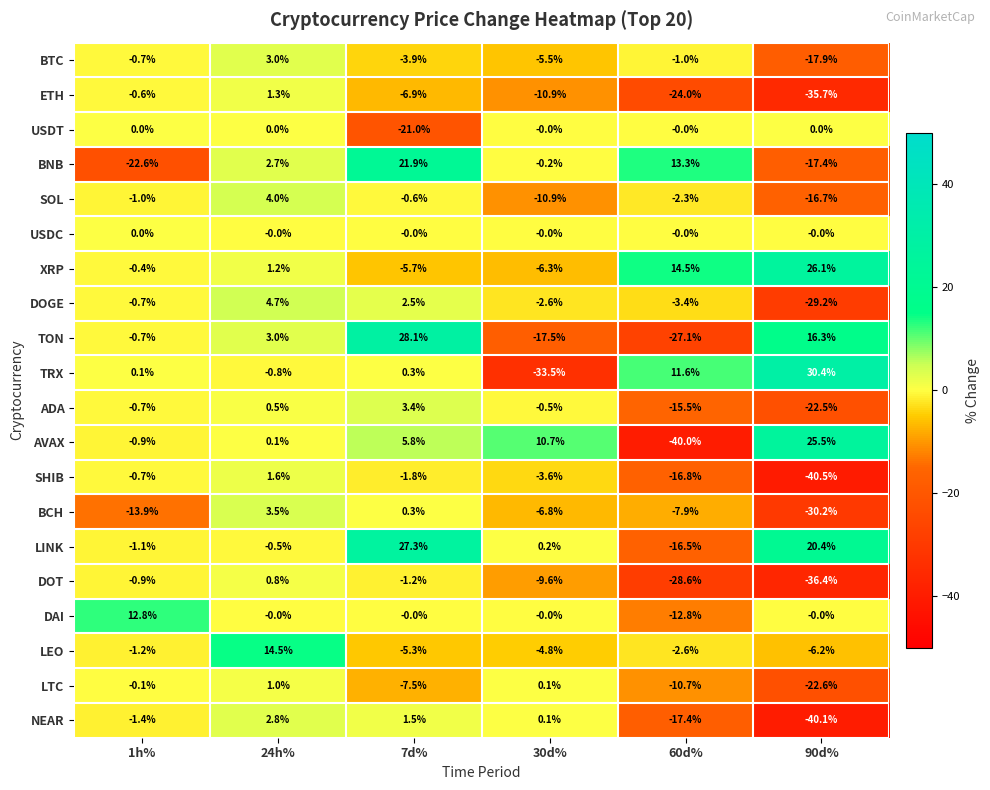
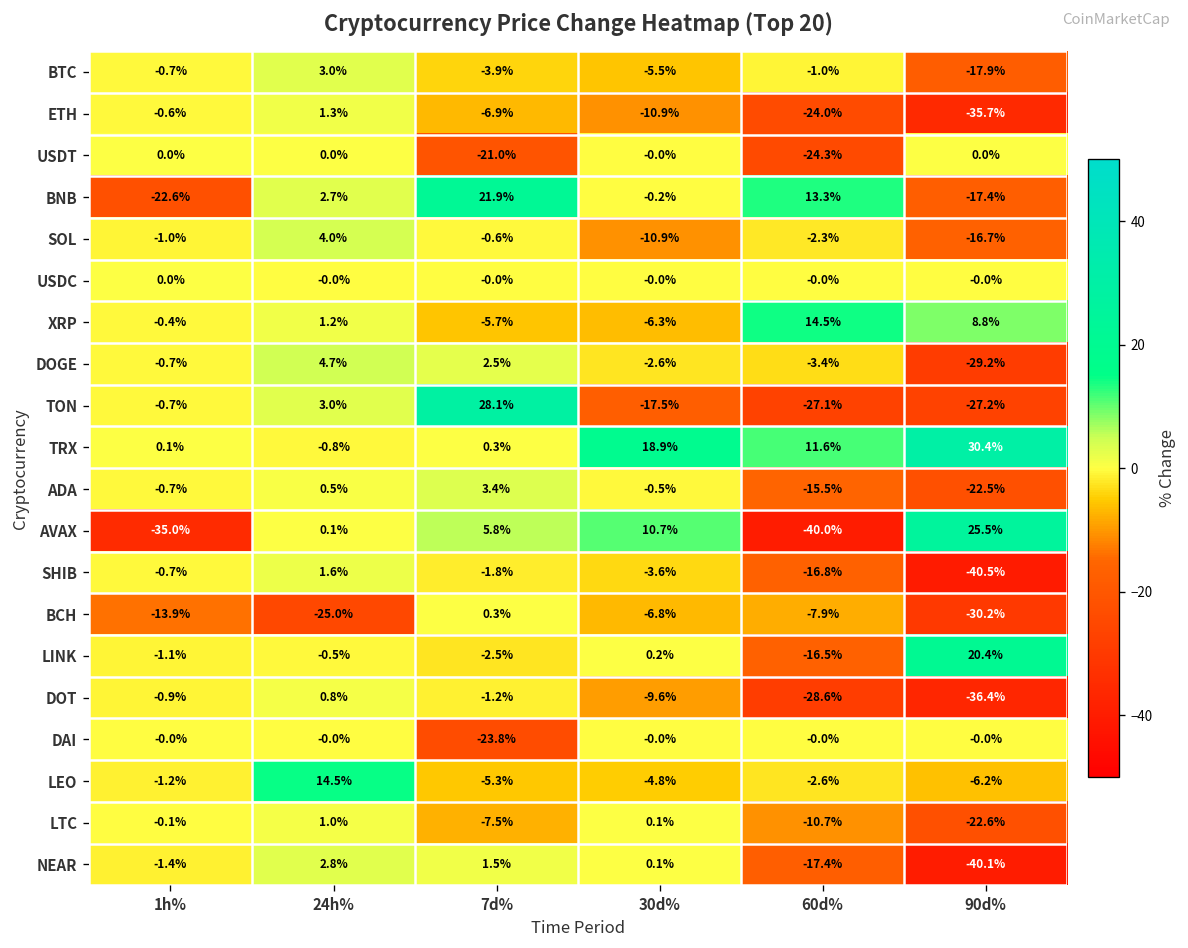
  {
    "BTC": {
      "1h%": "-0.7%",
      "24h%": "3.0%",
      "7d%": "-3.9%",
      "30d%": "-5.5%",
      "60d%": "-1.0%",
      "90d%": "-17.9%"
    },
    "ETH": {
      "1h%": "-0.6%",
      "24h%": "1.3%",
      "7d%": "-6.9%",
      "30d%": "-10.9%",
      "60d%": "-24.0%",
      "90d%": "-35.7%"
    },
    "USDT": {
      "1h%": "0.0%",
      "24h%": "0.0%",
      "7d%": "-21.0%",
      "30d%": "-0.0%",
-     "60d%": "-0.0%",
+     "60d%": "-24.3%",
      "90d%": "0.0%"
    },
    "BNB": {
      "1h%": "-22.6%",
      "24h%": "2.7%",
      "7d%": "21.9%",
      "30d%": "-0.2%",
      "60d%": "13.3%",
      "90d%": "-17.4%"
    },
    "SOL": {
      "1h%": "-1.0%",
      "24h%": "4.0%",
      "7d%": "-0.6%",
      "30d%": "-10.9%",
      "60d%": "-2.3%",
      "90d%": "-16.7%"
    },
    "USDC": {
      "1h%": "0.0%",
      "24h%": "-0.0%",
      "7d%": "-0.0%",
      "30d%": "-0.0%",
      "60d%": "-0.0%",
      "90d%": "-0.0%"
    },
    "XRP": {
      "1h%": "-0.4%",
      "24h%": "1.2%",
      "7d%": "-5.7%",
      "30d%": "-6.3%",
      "60d%": "14.5%",
-     "90d%": "26.1%"
+     "90d%": "8.8%"
    },
    "DOGE": {
      "1h%": "-0.7%",
      "24h%": "4.7%",
      "7d%": "2.5%",
      "30d%": "-2.6%",
      "60d%": "-3.4%",
      "90d%": "-29.2%"
    },
    "TON": {
      "1h%": "-0.7%",
      "24h%": "3.0%",
      "7d%": "28.1%",
      "30d%": "-17.5%",
      "60d%": "-27.1%",
-     "90d%": "16.3%"
+     "90d%": "-27.2%"
    },
    "TRX": {
      "1h%": "0.1%",
      "24h%": "-0.8%",
      "7d%": "0.3%",
-     "30d%": "-33.5%",
+     "30d%": "18.9%",
      "60d%": "11.6%",
      "90d%": "30.4%"
    },
    "ADA": {
      "1h%": "-0.7%",
      "24h%": "0.5%",
      "7d%": "3.4%",
      "30d%": "-0.5%",
      "60d%": "-15.5%",
      "90d%": "-22.5%"
    },
    "AVAX": {
-     "1h%": "-0.9%",
+     "1h%": "-35.0%",
      "24h%": "0.1%",
      "7d%": "5.8%",
      "30d%": "10.7%",
      "60d%": "-40.0%",
      "90d%": "25.5%"
    },
    "SHIB": {
      "1h%": "-0.7%",
      "24h%": "1.6%",
      "7d%": "-1.8%",
      "30d%": "-3.6%",
      "60d%": "-16.8%",
      "90d%": "-40.5%"
    },
    "BCH": {
      "1h%": "-13.9%",
-     "24h%": "3.5%",
+     "24h%": "-25.0%",
      "7d%": "0.3%",
      "30d%": "-6.8%",
      "60d%": "-7.9%",
      "90d%": "-30.2%"
    },
    "LINK": {
      "1h%": "-1.1%",
      "24h%": "-0.5%",
-     "7d%": "27.3%",
+     "7d%": "-2.5%",
      "30d%": "0.2%",
      "60d%": "-16.5%",
      "90d%": "20.4%"
    },
    "DOT": {
      "1h%": "-0.9%",
      "24h%": "0.8%",
      "7d%": "-1.2%",
      "30d%": "-9.6%",
      "60d%": "-28.6%",
      "90d%": "-36.4%"
    },
    "DAI": {
-     "1h%": "12.8%",
+     "1h%": "-0.0%",
      "24h%": "-0.0%",
-     "7d%": "-0.0%",
+     "7d%": "-23.8%",
      "30d%": "-0.0%",
-     "60d%": "-12.8%",
+     "60d%": "-0.0%",
      "90d%": "-0.0%"
    },
    "LEO": {
      "1h%": "-1.2%",
      "24h%": "14.5%",
      "7d%": "-5.3%",
      "30d%": "-4.8%",
      "60d%": "-2.6%",
      "90d%": "-6.2%"
    },
    "LTC": {
      "1h%": "-0.1%",
      "24h%": "1.0%",
      "7d%": "-7.5%",
      "30d%": "0.1%",
      "60d%": "-10.7%",
      "90d%": "-22.6%"
    },
    "NEAR": {
      "1h%": "-1.4%",
      "24h%": "2.8%",
      "7d%": "1.5%",
      "30d%": "0.1%",
      "60d%": "-17.4%",
      "90d%": "-40.1%"
    }
  }
